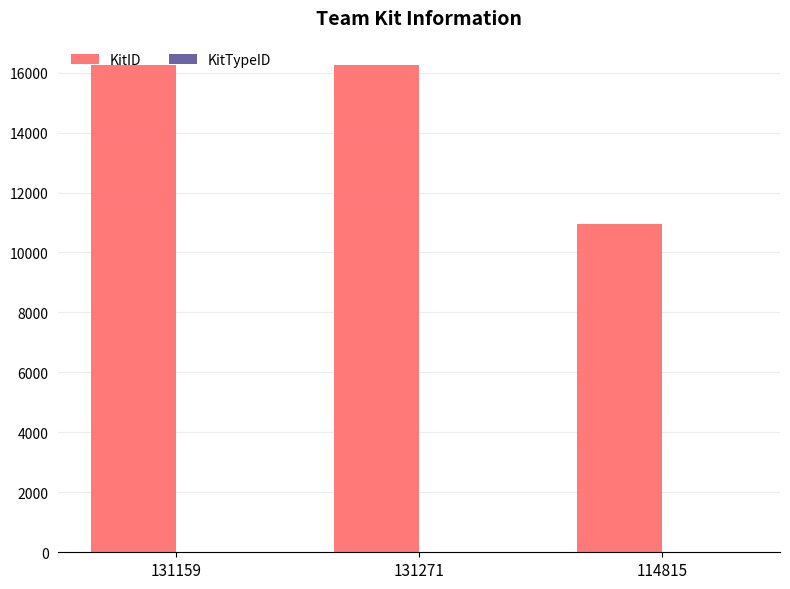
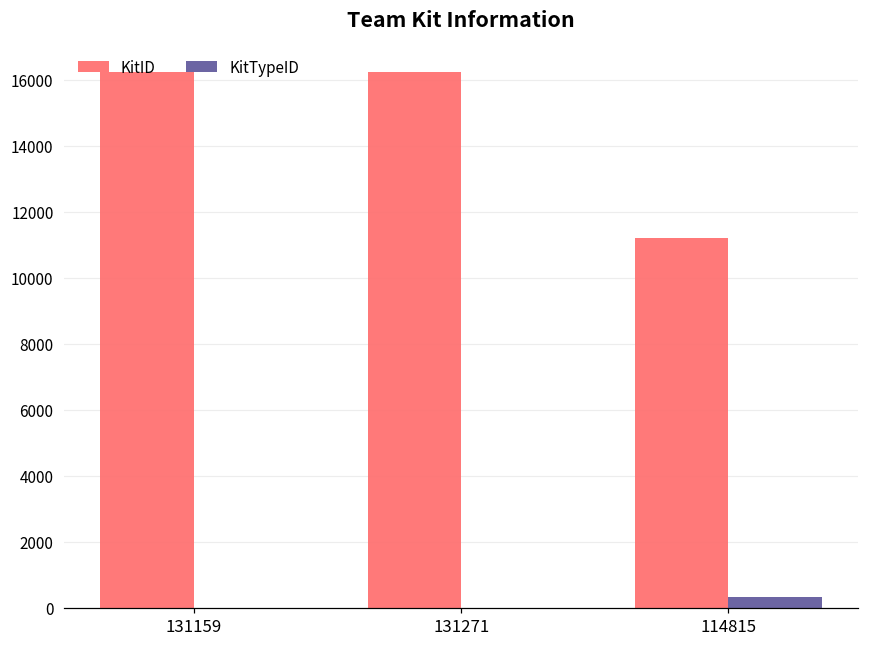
  {
    "KitID": {
      "131159": 16300,
      "131271": 16300,
-     "114815": 10900
+     "114815": 11200
    },
    "KitTypeID": {
      "131159": 0,
      "131271": 0,
-     "114815": 0
+     "114815": 300
    }
  }
